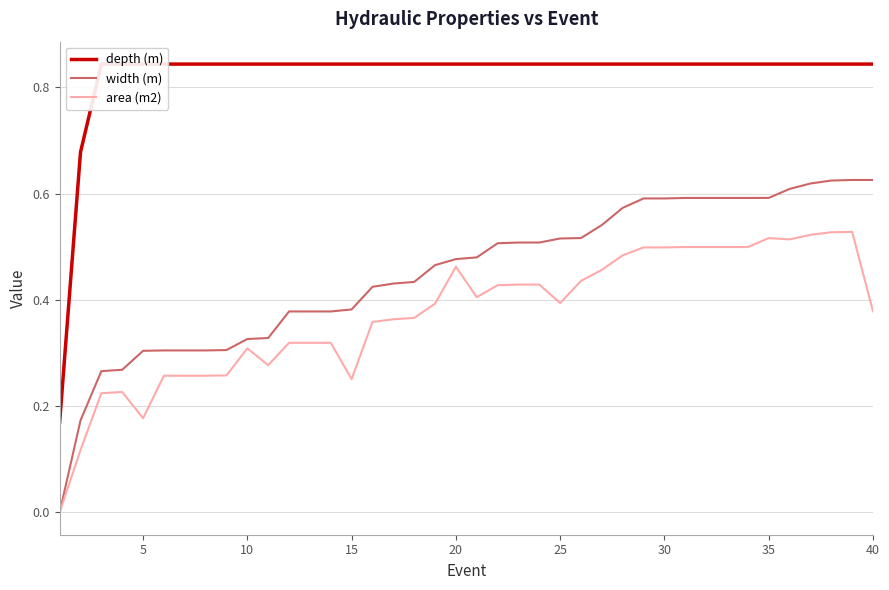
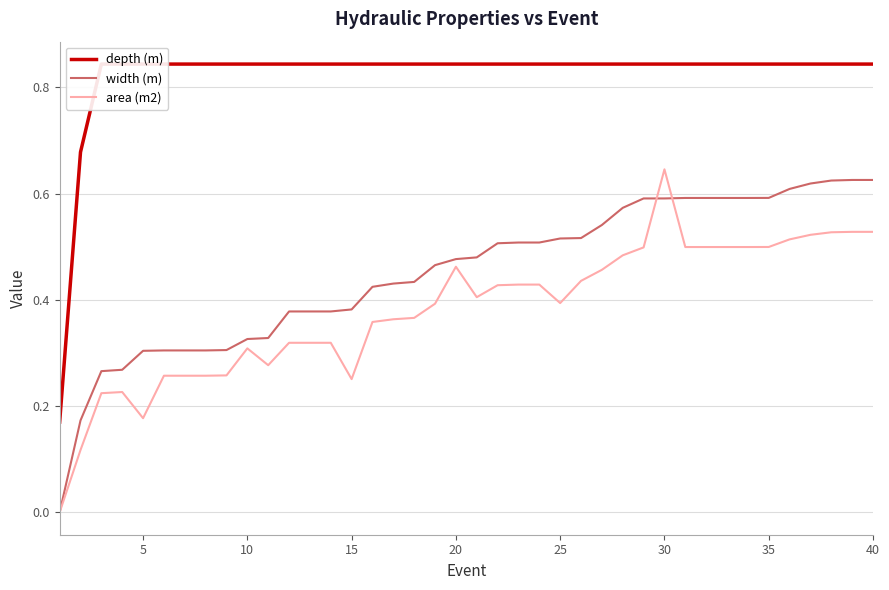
  {
    "depth (m)": {
      "10": 0.84,
      "15": 0.84,
      "20": 0.84,
      "25": 0.84,
      "30": 0.84,
      "35": 0.84,
      "40": 0.84
    },
    "width (m)": {
      "5": 0.30,
      "10": 0.33,
      "15": 0.38,
      "20": 0.48,
      "25": 0.52,
      "30": 0.59,
      "35": 0.59,
      "40": 0.63
    },
    "area (m2)": {
      "5": 0.18,
      "10": 0.31,
      "15": 0.25,
      "20": 0.46,
      "25": 0.39,
-     "30": 0.50,
-     "35": 0.52,
-     "40": 0.38
+     "30": 0.65,
+     "35": 0.50,
+     "40": 0.53
    }
  }
